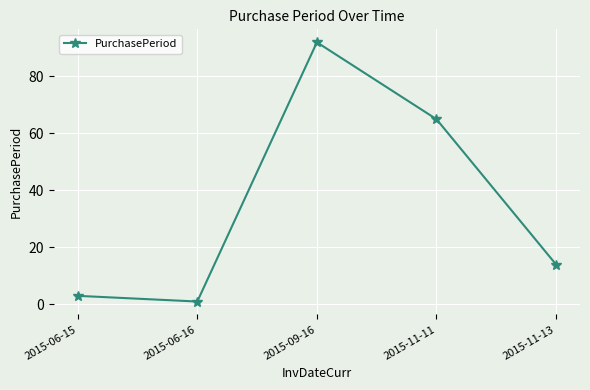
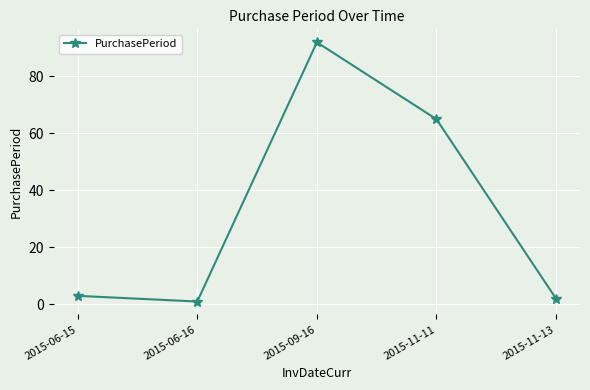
  {
    "2015-06-15": 3,
    "2015-06-16": 1,
    "2015-09-16": 92,
    "2015-11-11": 65,
-   "2015-11-13": 14
+   "2015-11-13": 2
  }
